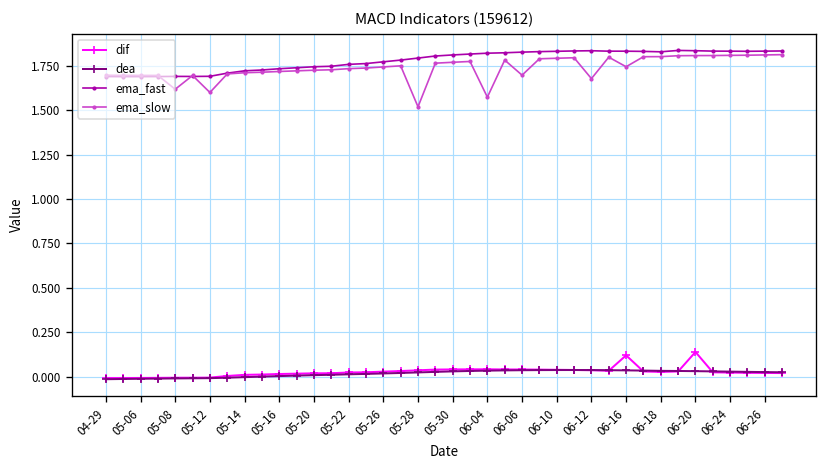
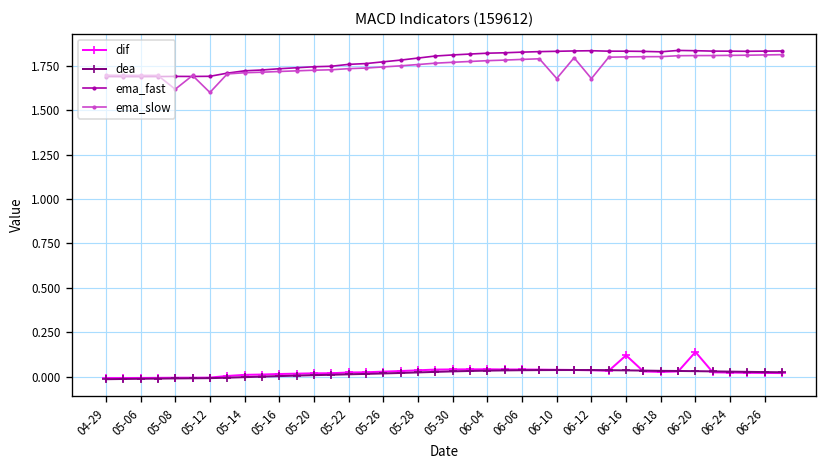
  {
    "dif": {
      "06-16": 0.12,
      "06-20": 0.14
    },
    "ema_slow": {
      "05-12": 1.60,
      "05-20": 1.72,
      "05-22": 1.73,
      "05-26": 1.74,
-     "05-28": 1.52,
+     "05-28": 1.76,
      "05-30": 1.77,
-     "06-04": 1.57,
-     "06-06": 1.70,
-     "06-10": 1.79,
+     "06-04": 1.78,
+     "06-06": 1.79,
+     "06-10": 1.68,
      "06-12": 1.68,
-     "06-16": 1.74,
+     "06-16": 1.80,
      "06-18": 1.80,
      "06-20": 1.81,
      "06-24": 1.81,
      "06-26": 1.81
    }
  }
